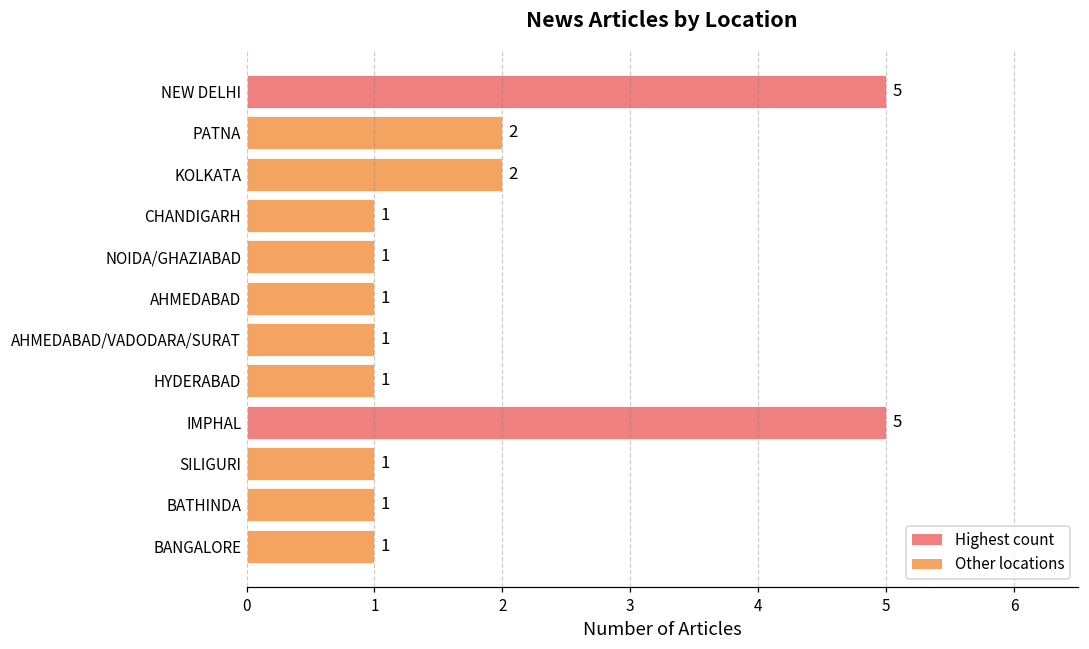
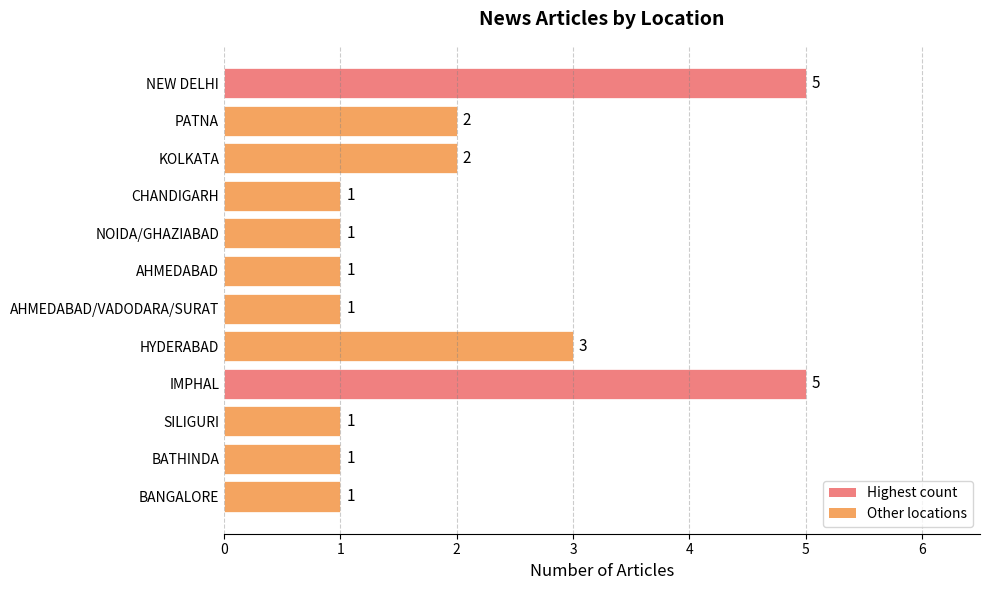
  {
    "NEW DELHI": 5,
    "PATNA": 2,
    "KOLKATA": 2,
    "CHANDIGARH": 1,
    "NOIDA/GHAZIABAD": 1,
    "AHMEDABAD": 1,
    "AHMEDABAD/VADODARA/SURAT": 1,
-   "HYDERABAD": 1,
+   "HYDERABAD": 3,
    "IMPHAL": 5,
    "SILIGURI": 1,
    "BATHINDA": 1,
    "BANGALORE": 1
  }
